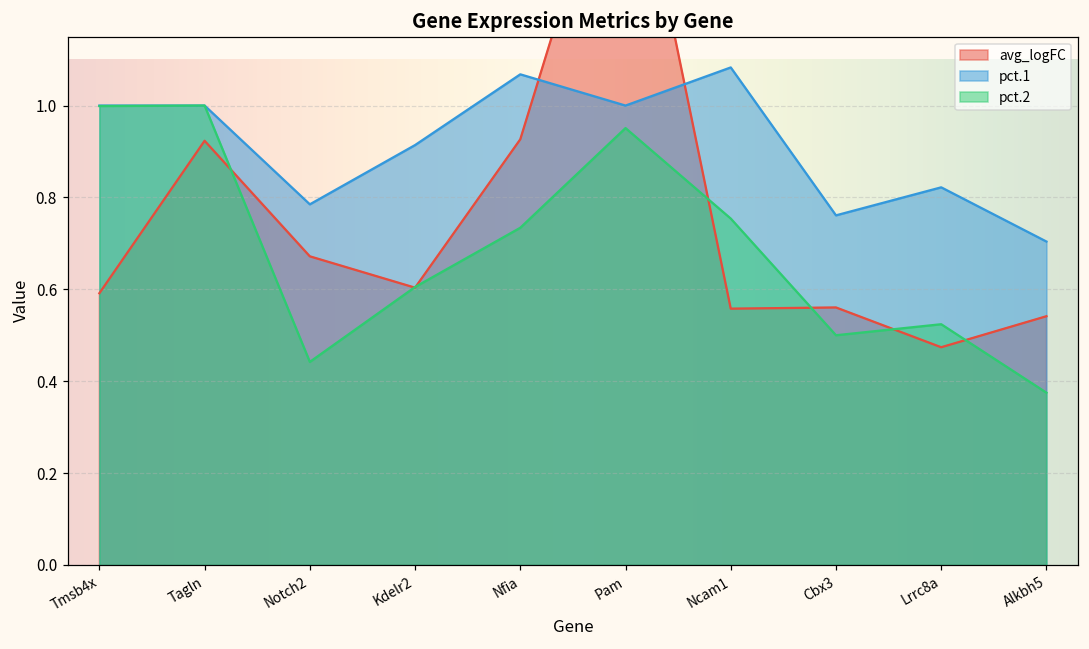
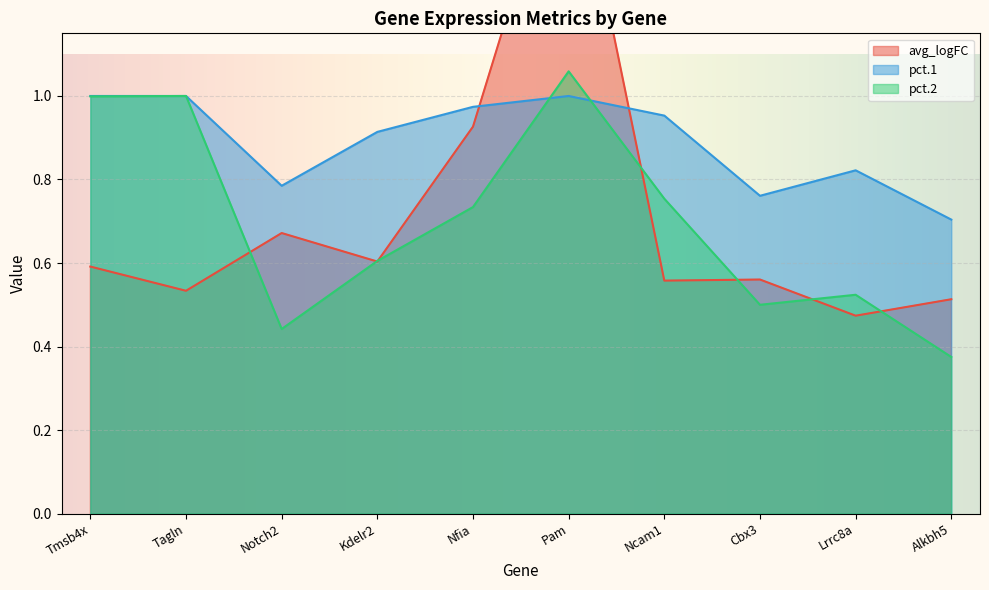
  {
    "avg_logFC": {
      "Tmsb4x": 0.59,
-     "Tagln": 0.92,
+     "Tagln": 0.53,
      "Notch2": 0.67,
      "Nfia": 0.93,
      "Ncam1": 0.56,
      "Cbx3": 0.56,
      "Lrrc8a": 0.47,
-     "Alkbh5": 0.54
+     "Alkbh5": 0.51
    },
    "pct.1": {
      "Notch2": 0.79,
      "Kdelr2": 0.91,
-     "Nfia": 1.07,
+     "Nfia": 0.97,
      "Pam": 1.00,
-     "Ncam1": 1.08,
+     "Ncam1": 0.95,
      "Cbx3": 0.76,
      "Lrrc8a": 0.82,
      "Alkbh5": 0.70
    },
    "pct.2": {
      "Notch2": 0.44,
      "Nfia": 0.73,
-     "Pam": 0.95,
+     "Pam": 1.06,
      "Ncam1": 0.75,
      "Cbx3": 0.50,
      "Lrrc8a": 0.52,
      "Alkbh5": 0.38
    }
  }
